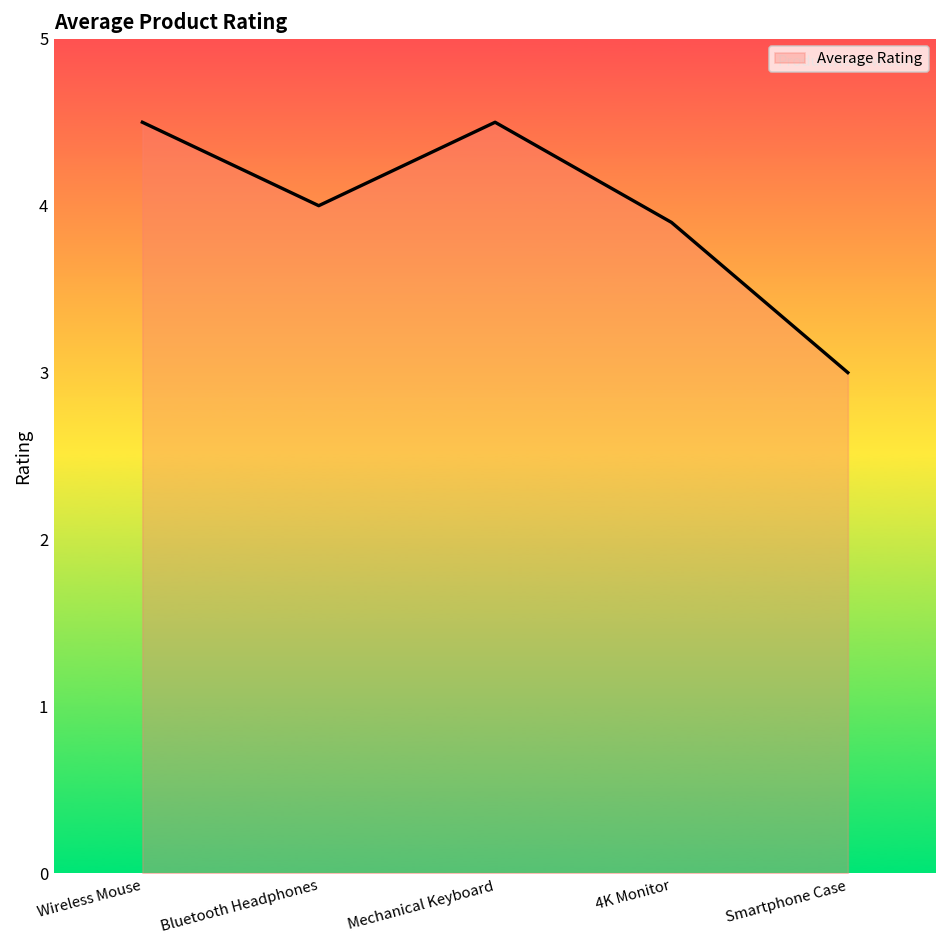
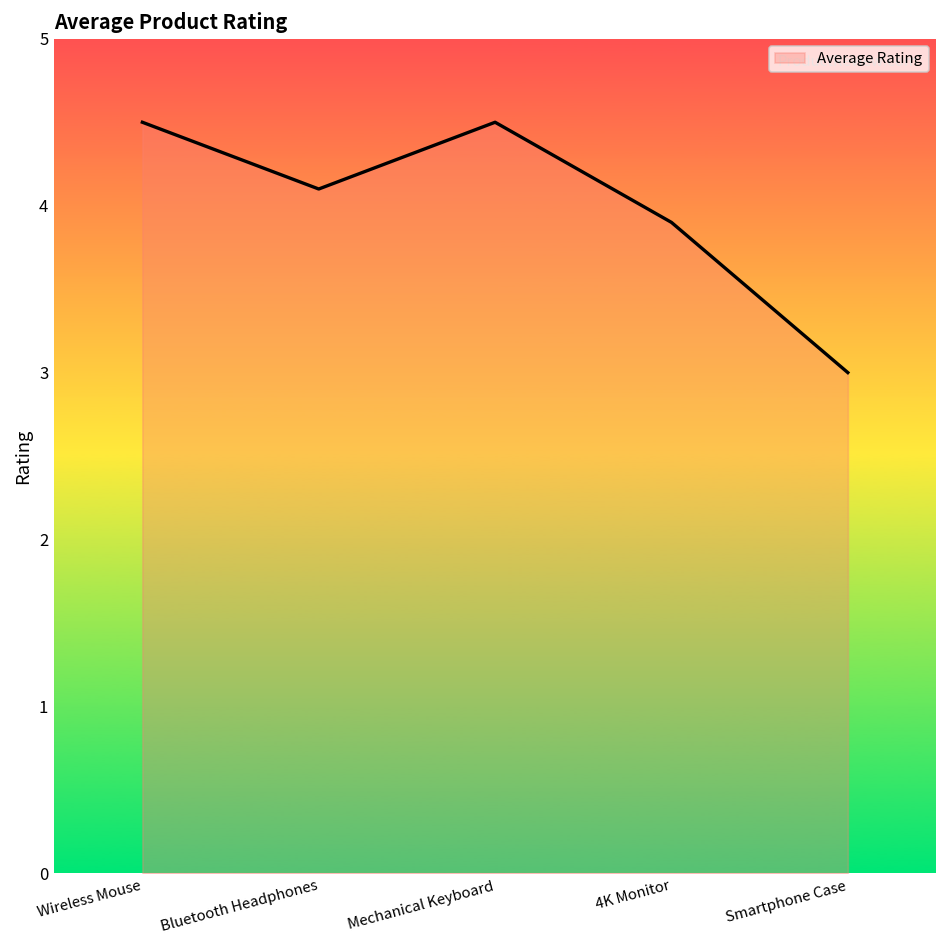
  {
    "Wireless Mouse": 4.5,
-   "Bluetooth Headphones": 4.0,
+   "Bluetooth Headphones": 4.1,
    "Mechanical Keyboard": 4.5,
    "4K Monitor": 3.9,
    "Smartphone Case": 3.0
  }
